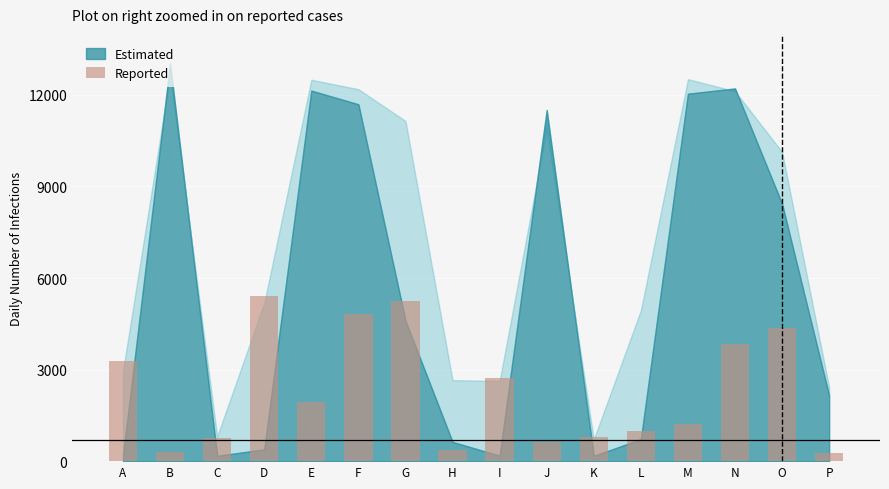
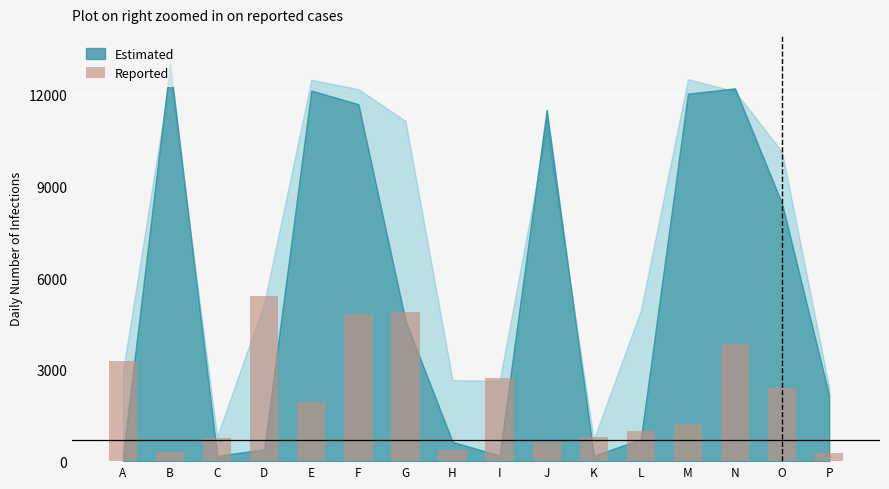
  {
    "Reported": {
      "A": 3300,
      "B": 300,
      "C": 800,
      "D": 5400,
      "E": 1900,
      "F": 4800,
-     "G": 5200,
+     "G": 4900,
      "H": 400,
      "I": 2700,
      "J": 600,
      "K": 800,
      "L": 1000,
      "M": 1200,
      "N": 3900,
-     "O": 4400,
+     "O": 2400,
      "P": 300
    },
    "Estimated": {
      "A": 200,
      "C": 200,
      "D": 400,
      "E": 12100,
      "F": 11700,
      "G": 4600,
      "H": 600,
      "I": 200,
      "K": 200,
      "L": 700,
      "M": 12000,
      "O": 8400,
      "P": 2100
    }
  }
